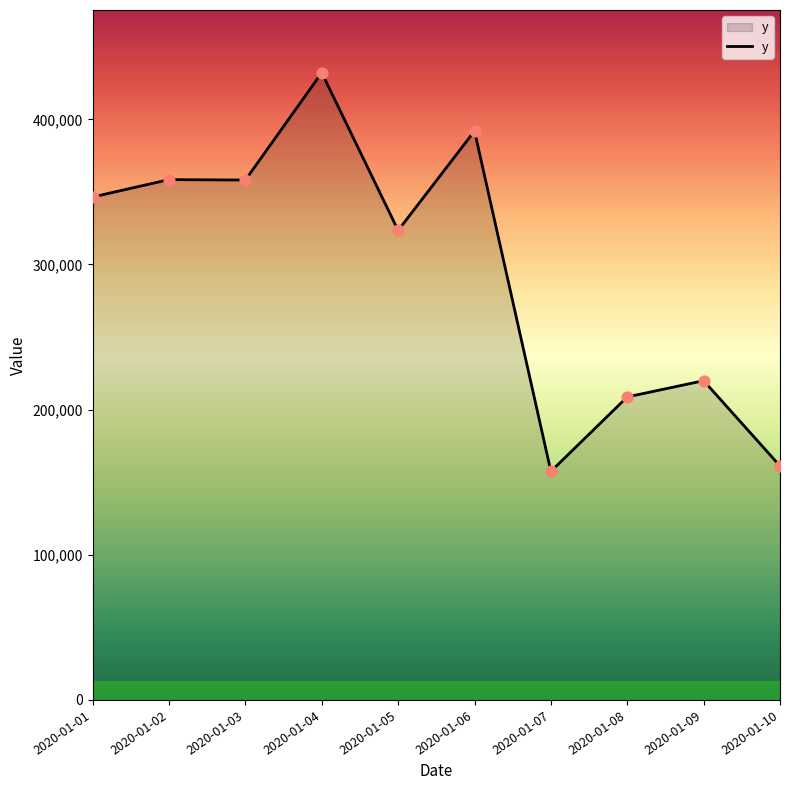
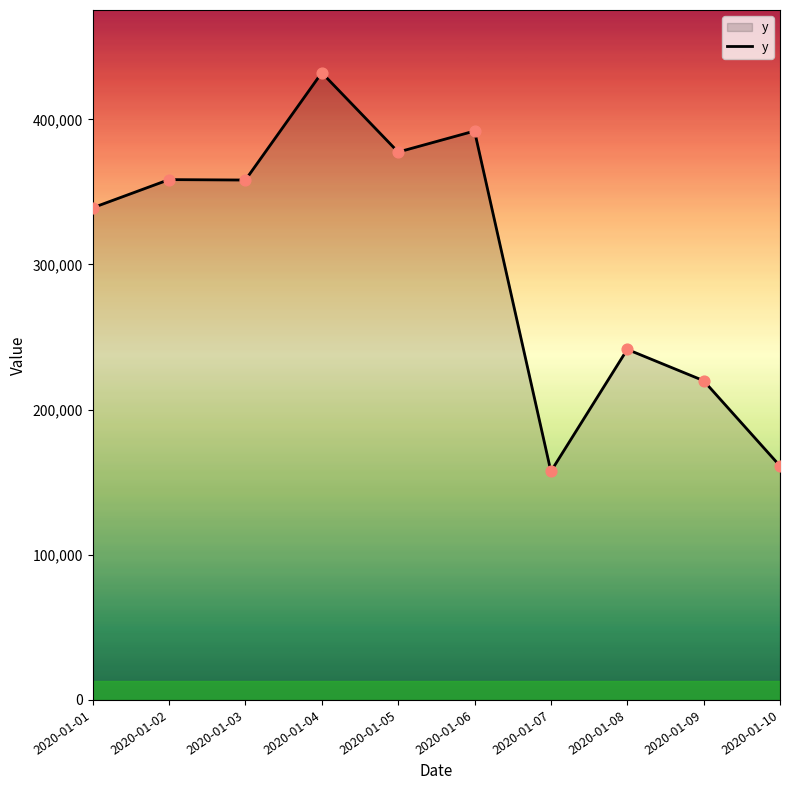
  {
-   "2020-01-01": "347,000",
+   "2020-01-01": "339,000",
    "2020-01-02": "358,000",
    "2020-01-03": "358,000",
    "2020-01-04": "432,000",
-   "2020-01-05": "323,000",
+   "2020-01-05": "377,000",
    "2020-01-06": "392,000",
    "2020-01-07": "157,000",
-   "2020-01-08": "209,000",
+   "2020-01-08": "242,000",
    "2020-01-09": "220,000",
    "2020-01-10": "161,000"
  }
